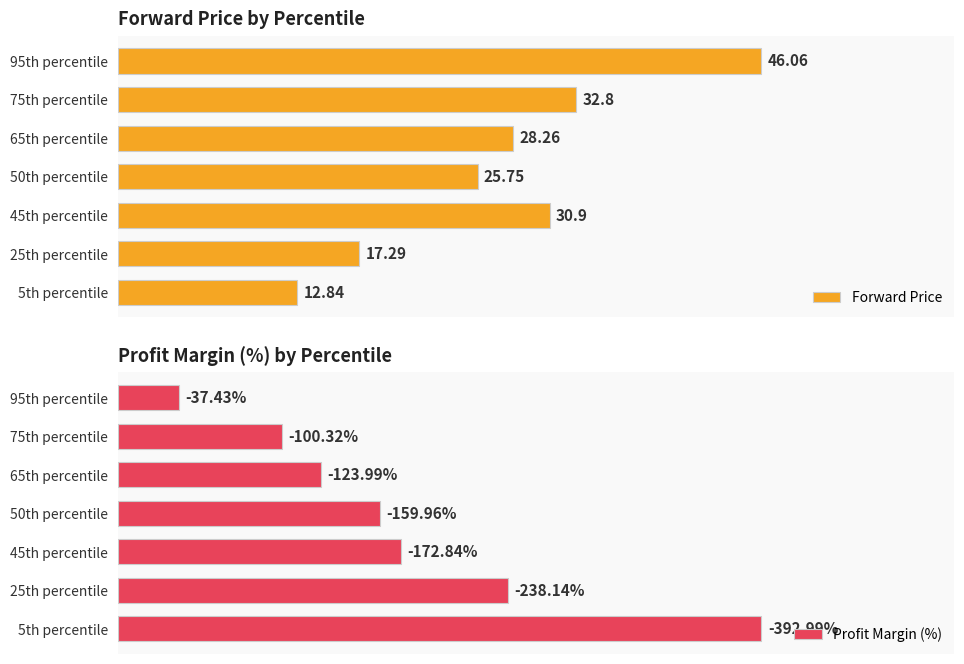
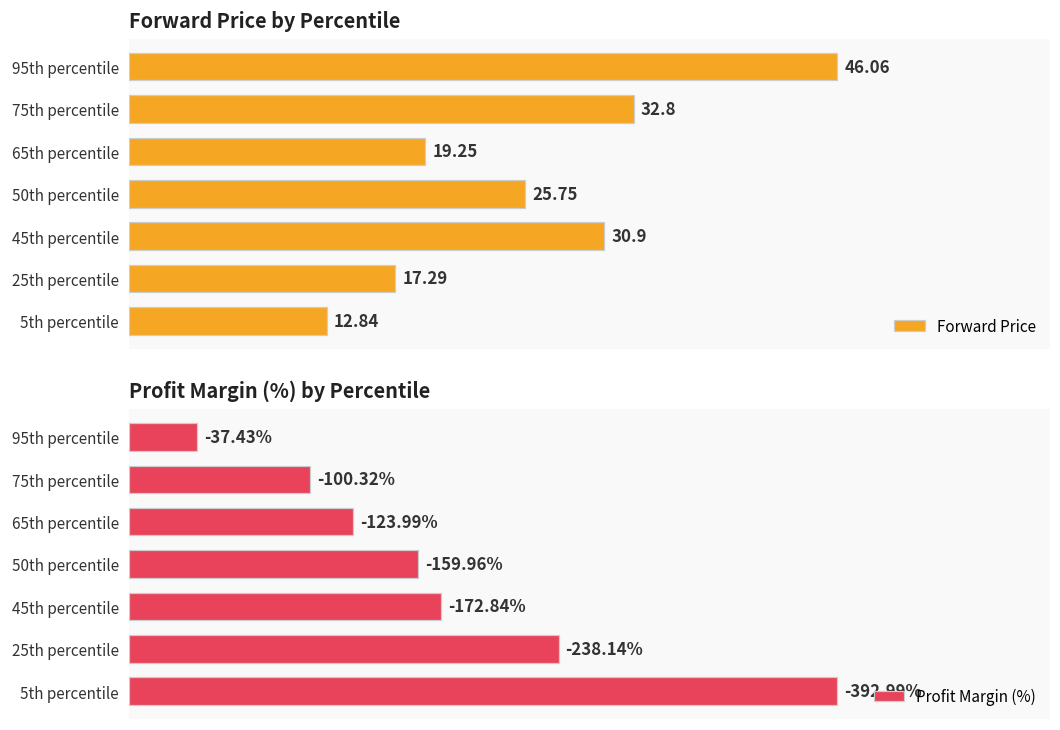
  {
    "Forward Price by Percentile": {
-     "65th percentile": 28.26
+     "65th percentile": 19.25
    }
  }
